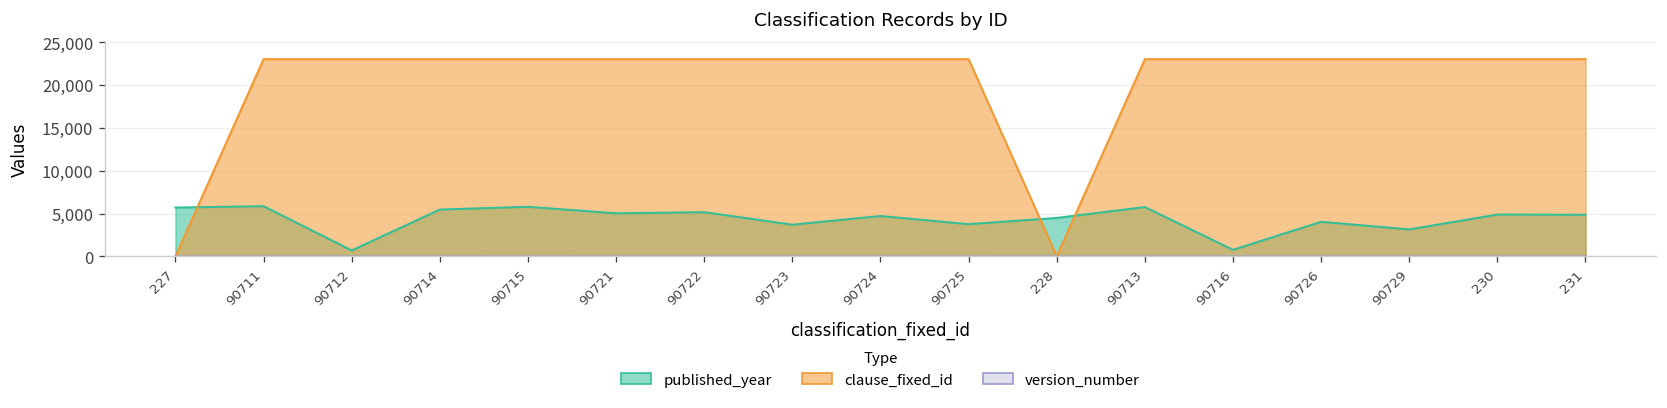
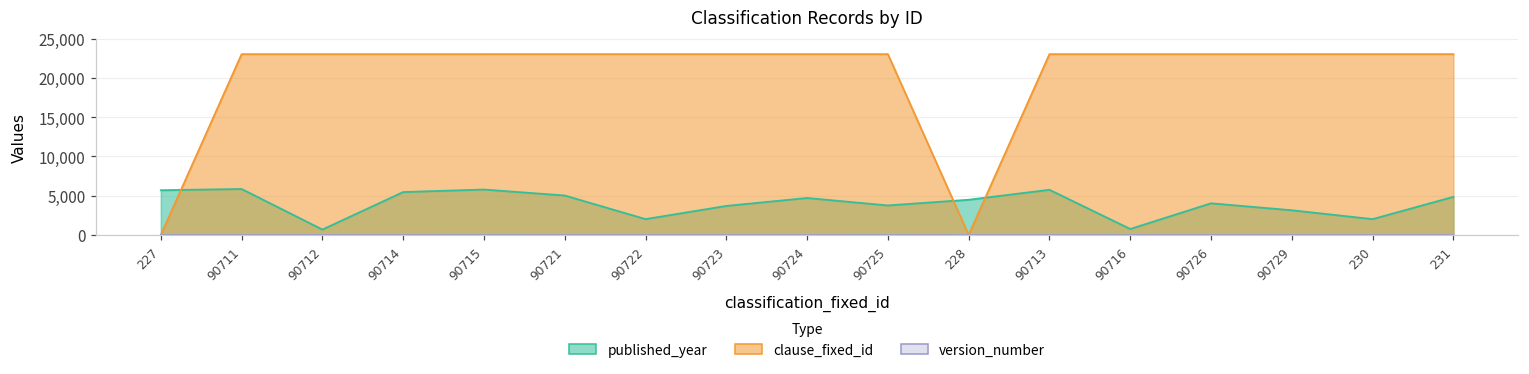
  {
    "published_year": {
      "227": "6,000",
      "90711": "6,000",
      "90712": "1,000",
      "90714": "5,000",
      "90715": "6,000",
      "90721": "5,000",
-     "90722": "5,000",
+     "90722": "2,000",
      "90723": "4,000",
      "90724": "5,000",
      "90725": "4,000",
      "228": "4,000",
      "90713": "6,000",
      "90716": "1,000",
      "90726": "4,000",
      "90729": "3,000",
-     "230": "5,000",
+     "230": "2,000",
      "231": "5,000"
    },
    "clause_fixed_id": {
      "90711": "23,000",
      "90712": "23,000",
      "90714": "23,000",
      "90715": "23,000",
      "90721": "23,000",
      "90722": "23,000",
      "90723": "23,000",
      "90724": "23,000",
      "90725": "23,000",
      "90713": "23,000",
      "90716": "23,000",
      "90726": "23,000",
      "90729": "23,000",
      "230": "23,000",
      "231": "23,000"
    },
    "version_number": {
      "90711": "0",
      "90712": "0",
      "90714": "0",
      "90715": "0",
      "90721": "0",
      "90722": "0",
      "90723": "0",
      "90724": "0",
      "90725": "0",
      "90713": "0",
      "90716": "0",
      "90726": "0",
      "90729": "0",
      "230": "0",
      "231": "0"
    }
  }
